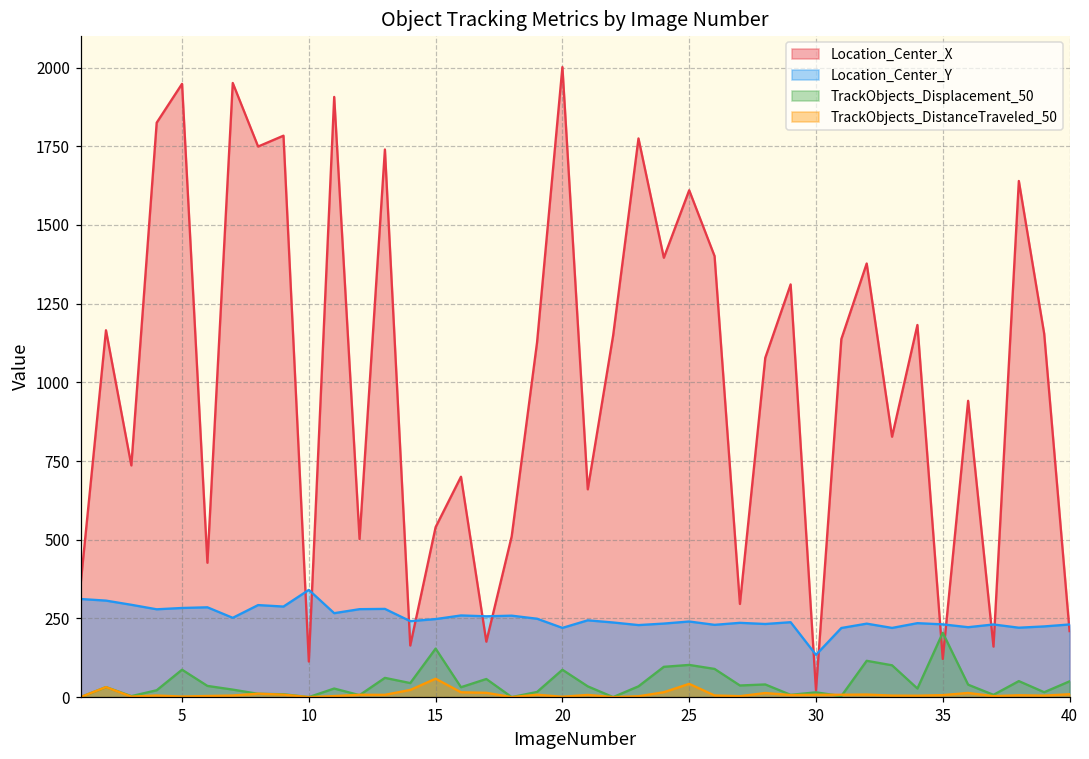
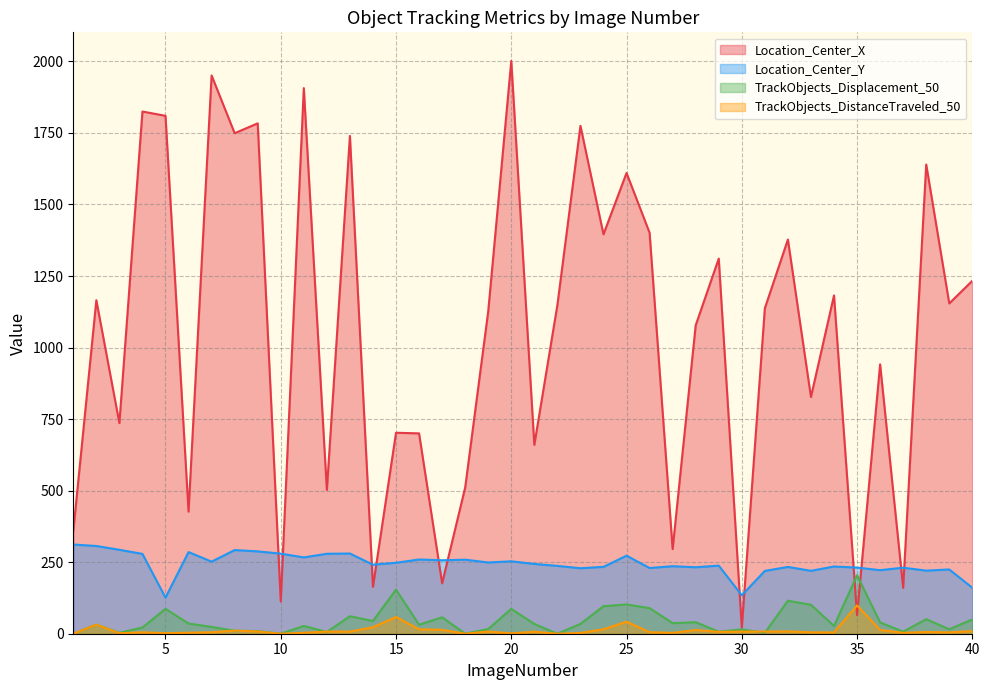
  {
    "Location_Center_X": {
-     "5": 1950,
+     "5": 1810,
      "10": 110,
-     "15": 540,
+     "15": 700,
      "20": 2000,
      "25": 1610,
-     "35": 120,
-     "40": 210
+     "35": 70,
+     "40": 1230
    },
    "Location_Center_Y": {
-     "5": 280,
-     "10": 340,
+     "5": 130,
+     "10": 280,
      "15": 250,
-     "20": 220,
-     "25": 240,
+     "20": 250,
+     "25": 270,
      "30": 130,
      "35": 230,
-     "40": 230
+     "40": 160
    },
    "TrackObjects_Displacement_50": {
      "5": 90,
      "15": 150,
      "20": 90,
      "25": 100,
      "35": 200,
      "40": 50
    },
    "TrackObjects_DistanceTraveled_50": {
      "5": 0,
      "15": 60,
      "20": 0,
      "25": 40,
-     "35": 10,
+     "35": 100,
      "40": 10
    }
  }
